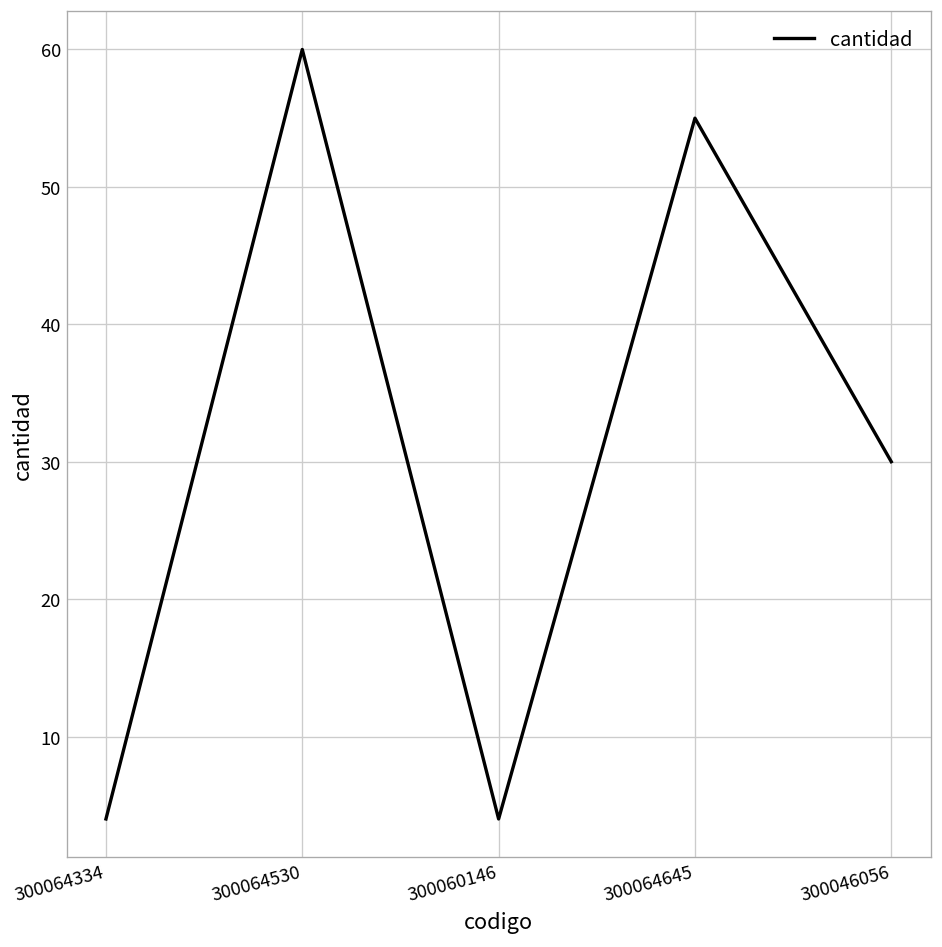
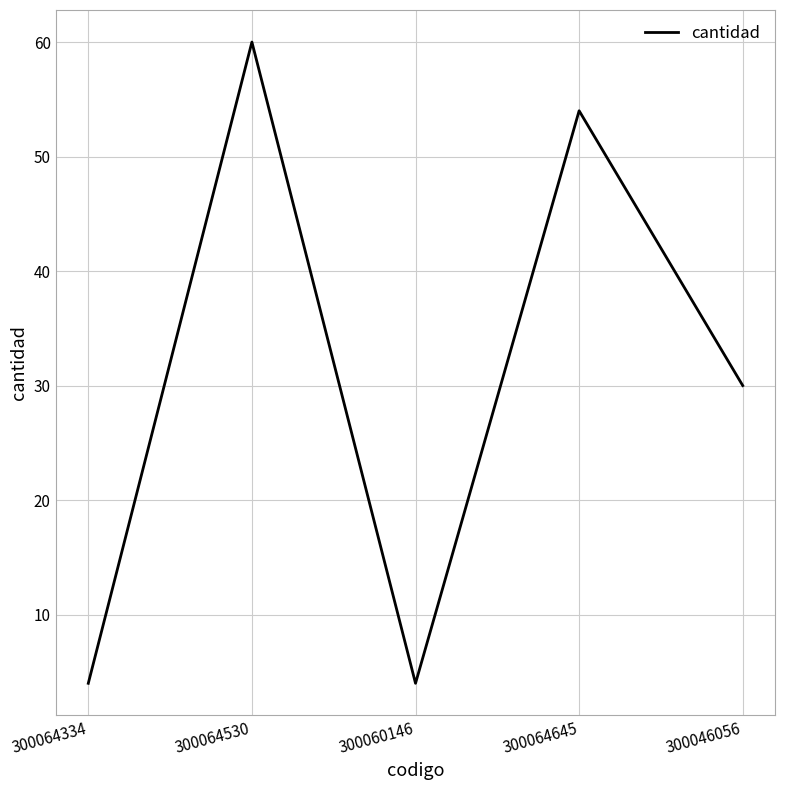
  {
    "300064334": 4,
    "300064530": 60,
    "300060146": 4,
-   "300064645": 55,
+   "300064645": 54,
    "300046056": 30
  }
